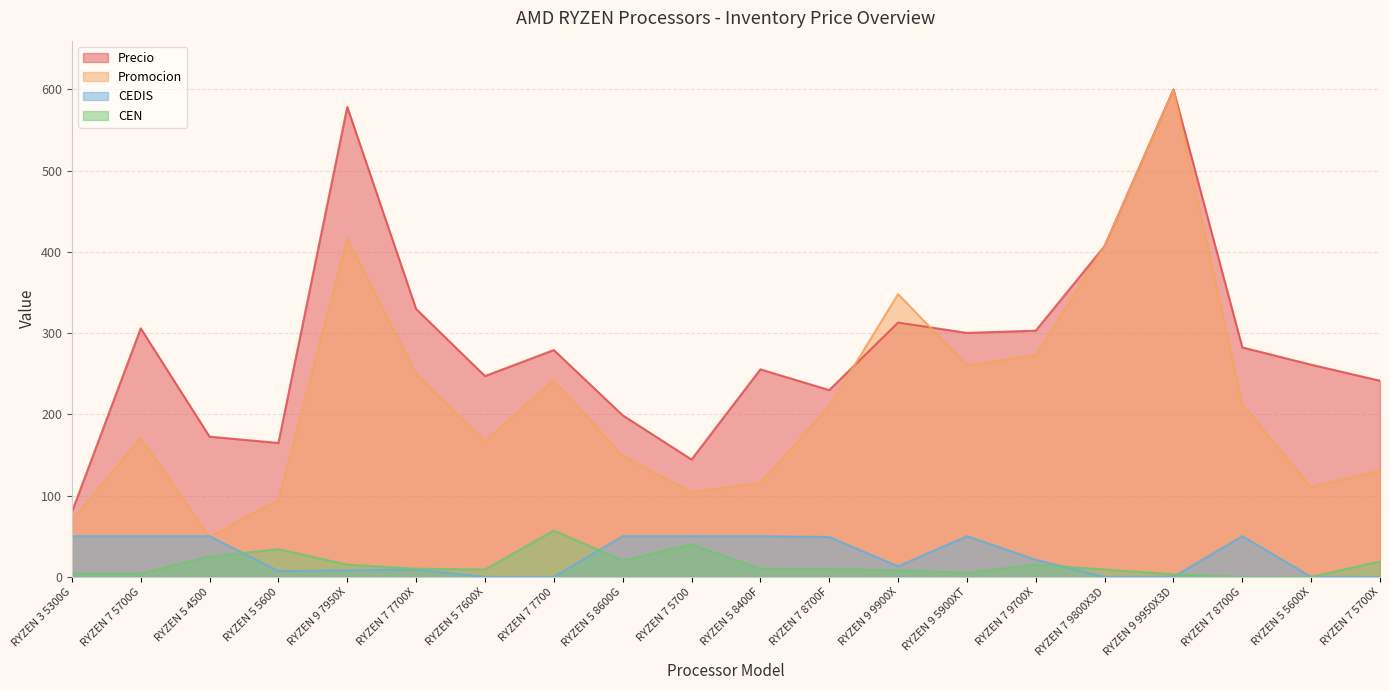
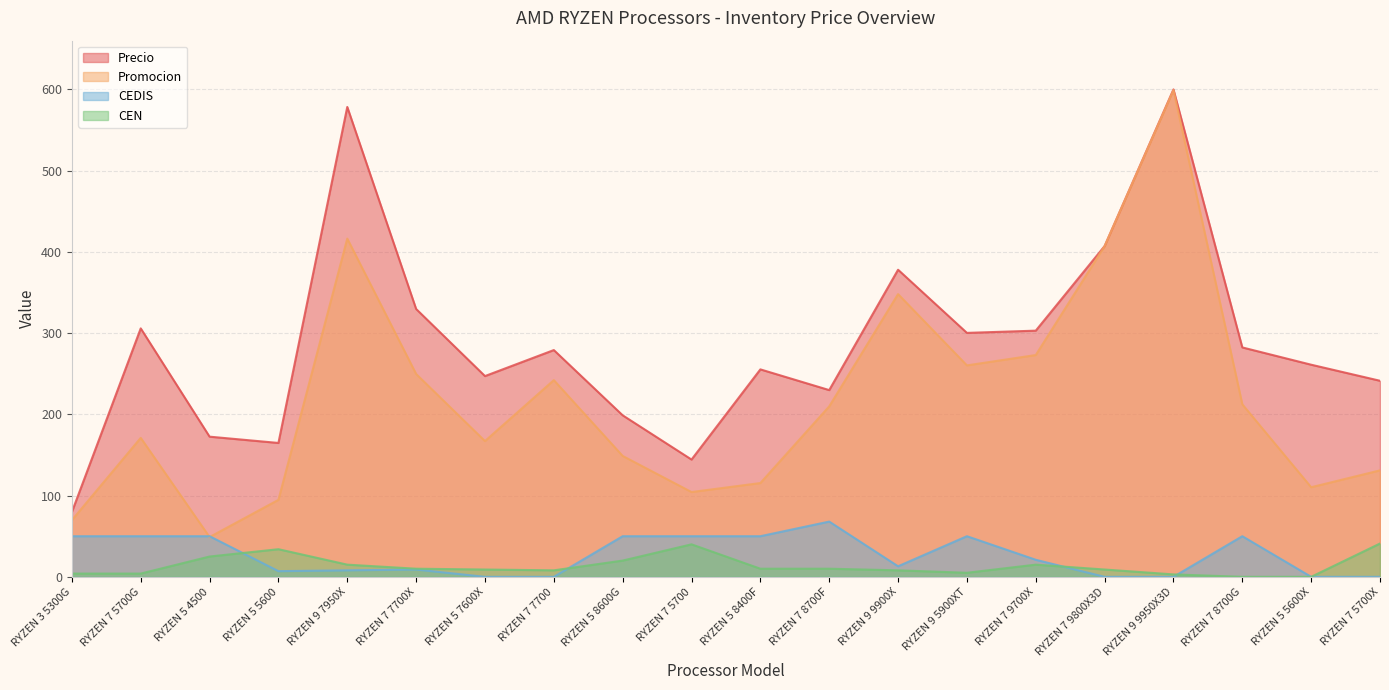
  {
    "Precio": {
      "RYZEN 3 5300G": 80,
      "RYZEN 7 5700G": 310,
      "RYZEN 5 4500": 170,
      "RYZEN 5 5600": 160,
      "RYZEN 9 7950X": 580,
      "RYZEN 7 7700X": 330,
      "RYZEN 5 7600X": 250,
      "RYZEN 7 7700": 280,
      "RYZEN 5 8600G": 200,
      "RYZEN 7 5700": 140,
      "RYZEN 5 8400F": 260,
      "RYZEN 7 8700F": 230,
-     "RYZEN 9 9900X": 310,
+     "RYZEN 9 9900X": 380,
      "RYZEN 9 5900XT": 300,
      "RYZEN 7 9700X": 300,
      "RYZEN 7 8700G": 280,
      "RYZEN 5 5600X": 260,
      "RYZEN 7 5700X": 240
    },
    "Promocion": {
      "RYZEN 3 5300G": 70,
      "RYZEN 7 5700G": 170,
      "RYZEN 5 5600": 90,
      "RYZEN 9 7950X": 420,
      "RYZEN 7 7700X": 250,
      "RYZEN 5 7600X": 170,
      "RYZEN 7 7700": 240,
      "RYZEN 5 8600G": 150,
      "RYZEN 7 5700": 100,
      "RYZEN 5 8400F": 120,
      "RYZEN 7 8700F": 210,
      "RYZEN 9 9900X": 350,
      "RYZEN 9 5900XT": 260,
      "RYZEN 7 9700X": 270,
      "RYZEN 7 8700G": 210,
      "RYZEN 5 5600X": 110,
      "RYZEN 7 5700X": 130
    },
    "CEDIS": {
      "RYZEN 3 5300G": 50,
      "RYZEN 7 5700G": 50,
      "RYZEN 5 5600": 10,
      "RYZEN 9 7950X": 10,
      "RYZEN 5 7600X": 0,
      "RYZEN 7 7700": 0,
      "RYZEN 5 8600G": 50,
      "RYZEN 7 5700": 50,
      "RYZEN 5 8400F": 50,
-     "RYZEN 7 8700F": 50,
+     "RYZEN 7 8700F": 70,
      "RYZEN 9 9900X": 10,
      "RYZEN 9 5900XT": 50,
      "RYZEN 7 9700X": 20,
      "RYZEN 7 9800X3D": 0,
      "RYZEN 7 8700G": 50,
      "RYZEN 7 5700X": 0
    },
    "CEN": {
      "RYZEN 3 5300G": 0,
      "RYZEN 7 5700G": 0,
      "RYZEN 5 4500": 30,
      "RYZEN 5 5600": 30,
      "RYZEN 9 7950X": 20,
      "RYZEN 5 7600X": 10,
-     "RYZEN 7 7700": 60,
+     "RYZEN 7 7700": 10,
      "RYZEN 5 8600G": 20,
      "RYZEN 7 5700": 40,
      "RYZEN 5 8400F": 10,
      "RYZEN 7 8700F": 10,
      "RYZEN 9 9900X": 10,
      "RYZEN 9 5900XT": 10,
      "RYZEN 7 9700X": 20,
      "RYZEN 7 9800X3D": 10,
      "RYZEN 7 8700G": 0,
-     "RYZEN 7 5700X": 20
+     "RYZEN 7 5700X": 40
    }
  }
